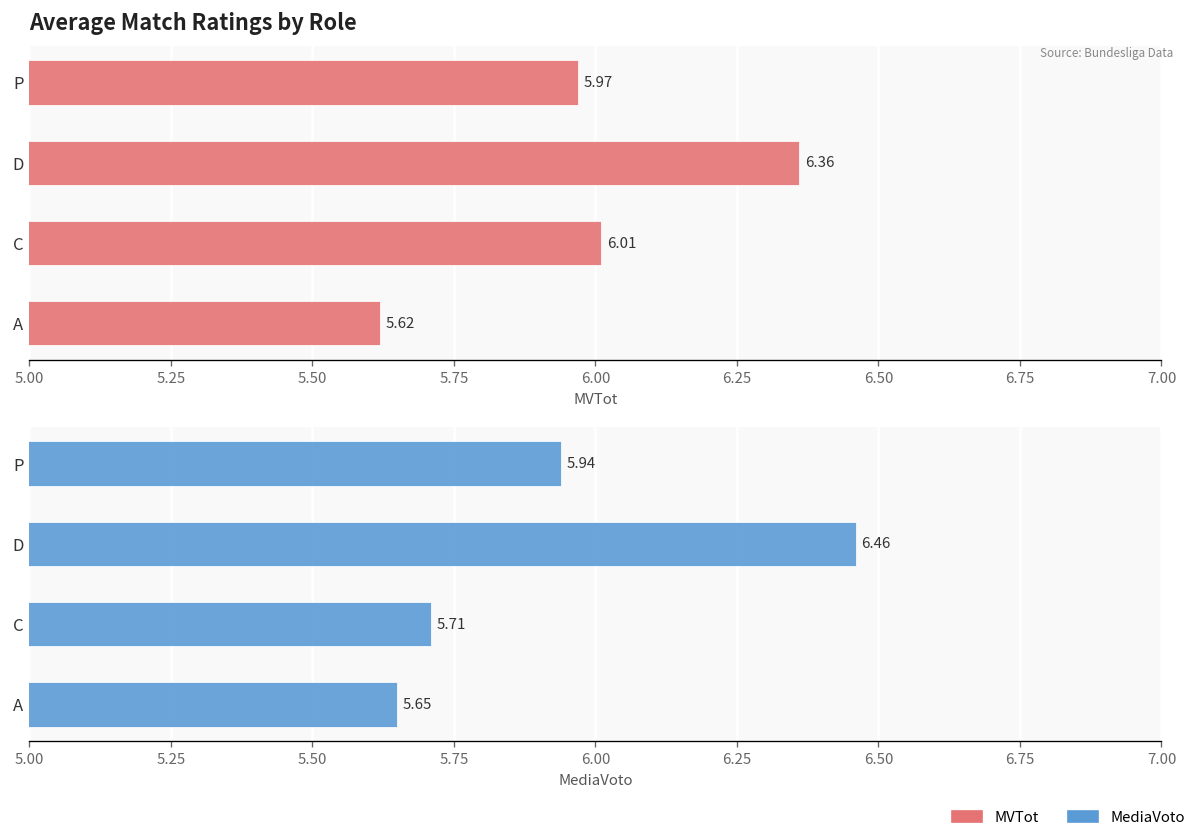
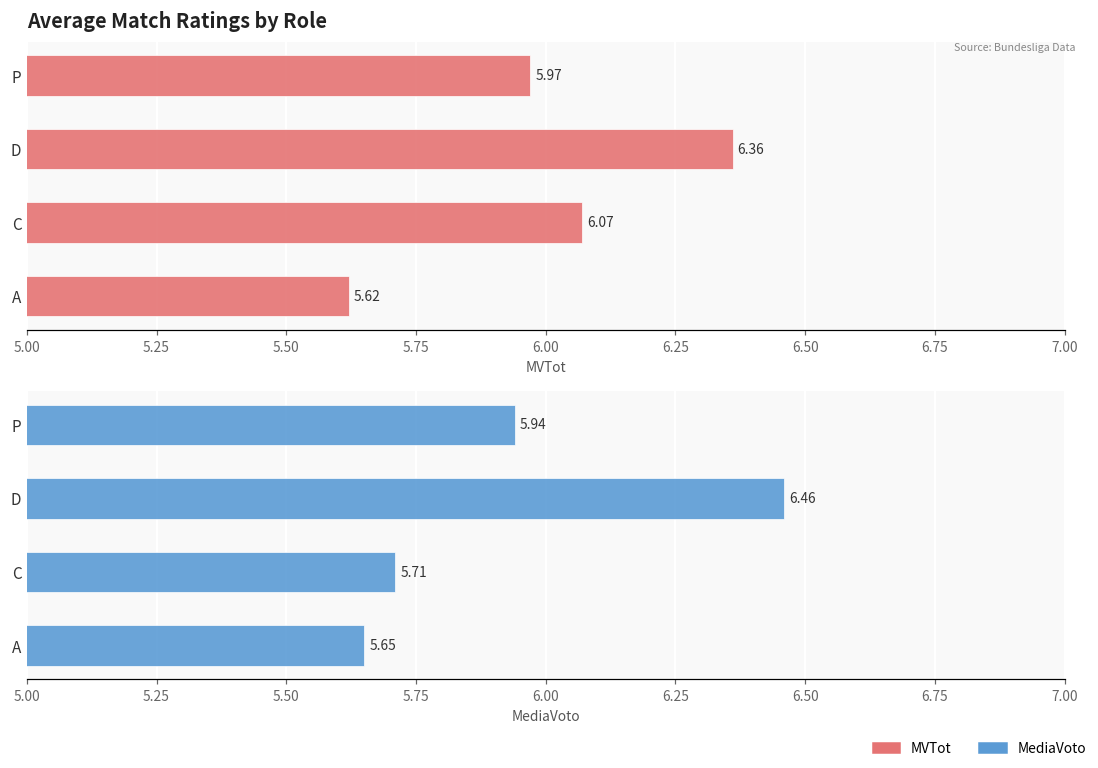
  {
    "Average Match Ratings by Role": {
      "P": 5.97,
      "D": 6.36,
-     "C": 6.01,
+     "C": 6.07,
      "A": 5.62
    }
  }
